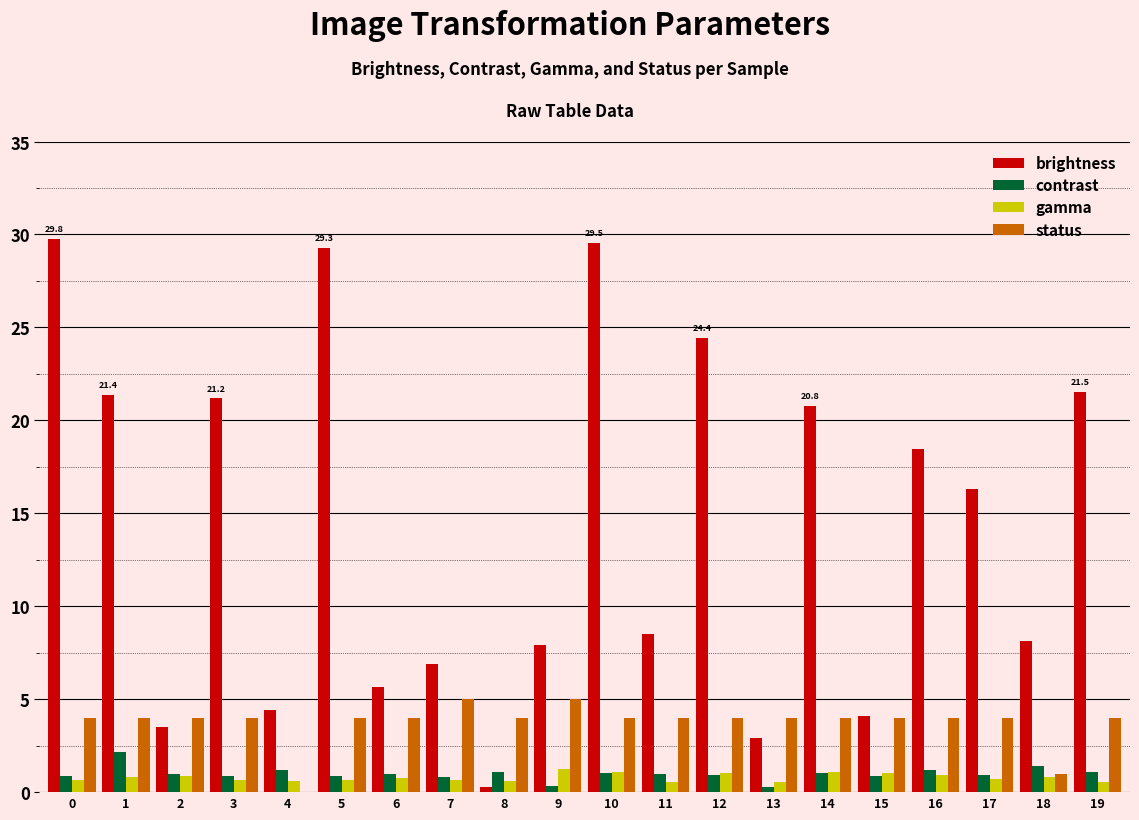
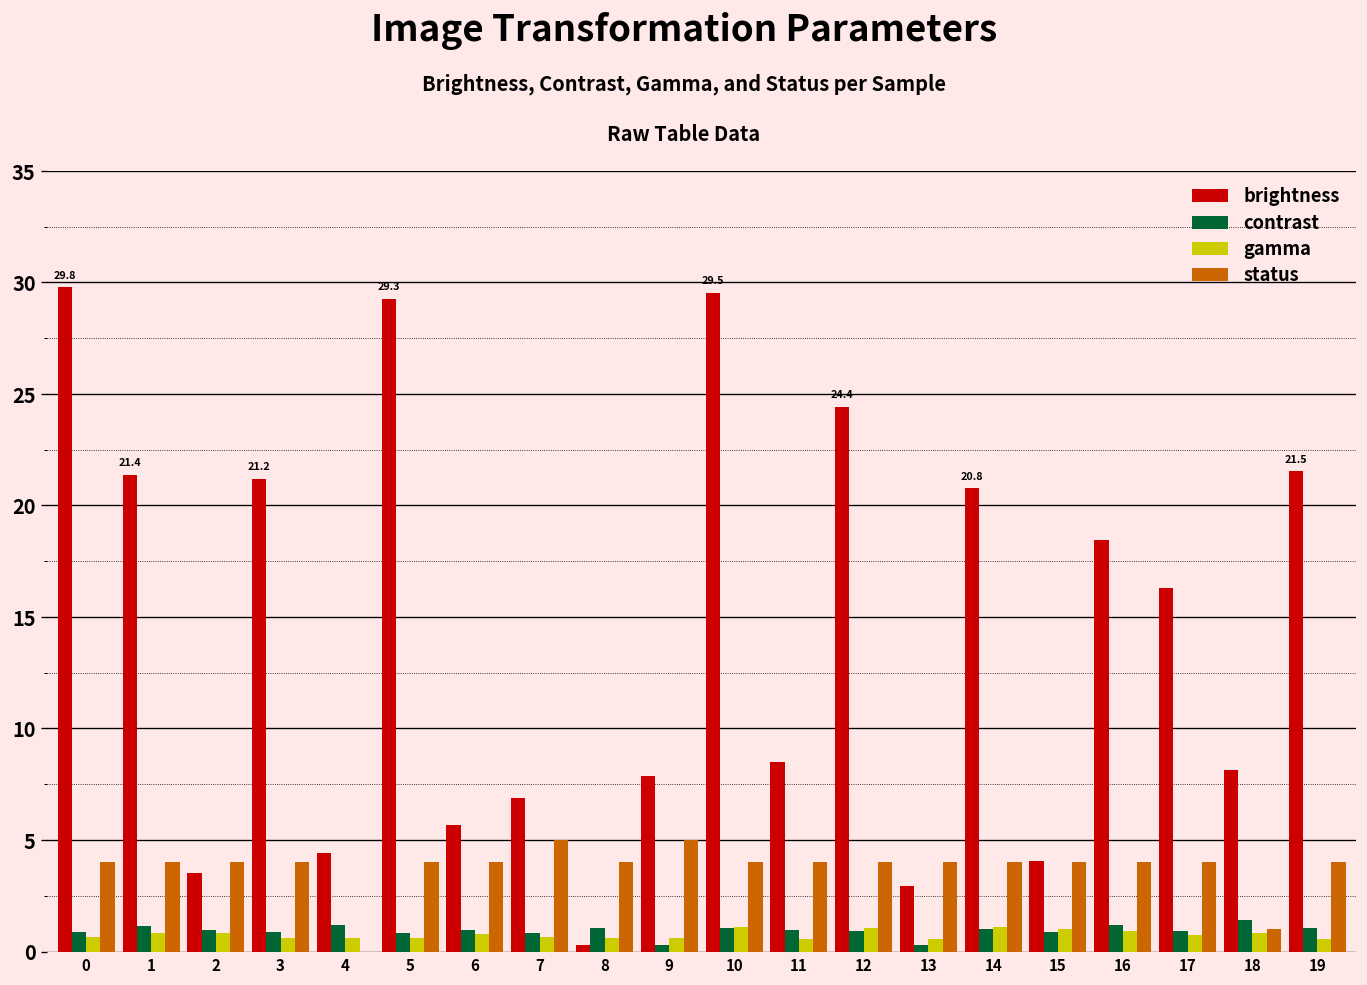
  {
    "brightness": {
      "0": 29.8,
      "1": 21.4,
      "3": 21.2,
      "5": 29.3,
      "10": 29.5,
      "12": 24.4,
      "14": 20.8,
      "19": 21.5
    },
    "contrast": {
      "0": 0.9,
-     "1": 2.1,
+     "1": 1.1,
      "2": 1.0,
      "3": 0.9,
      "4": 1.2,
      "5": 0.8,
      "6": 1.0,
      "7": 0.8,
      "8": 1.1,
      "9": 0.3,
      "10": 1.0,
      "11": 1.0,
      "12": 0.9,
      "13": 0.3,
      "14": 1.0,
      "15": 0.9,
      "16": 1.2,
      "17": 0.9,
      "18": 1.4,
      "19": 1.1
    },
    "gamma": {
      "0": 0.6,
      "1": 0.8,
      "2": 0.9,
      "3": 0.6,
      "4": 0.6,
      "5": 0.6,
      "6": 0.8,
      "7": 0.7,
      "8": 0.6,
-     "9": 1.3,
+     "9": 0.6,
      "10": 1.1,
      "11": 0.5,
      "12": 1.1,
      "13": 0.6,
      "14": 1.1,
      "15": 1.0,
      "16": 0.9,
      "17": 0.7,
      "18": 0.8,
      "19": 0.6
    },
    "status": {
      "0": 4.0,
      "1": 4.0,
      "2": 4.0,
      "3": 4.0,
      "4": 0.0,
      "5": 4.0,
      "6": 4.0,
      "7": 5.0,
      "8": 4.0,
      "9": 5.0,
      "10": 4.0,
      "11": 4.0,
      "12": 4.0,
      "13": 4.0,
      "14": 4.0,
      "15": 4.0,
      "16": 4.0,
      "17": 4.0,
      "18": 1.0,
      "19": 4.0
    }
  }
